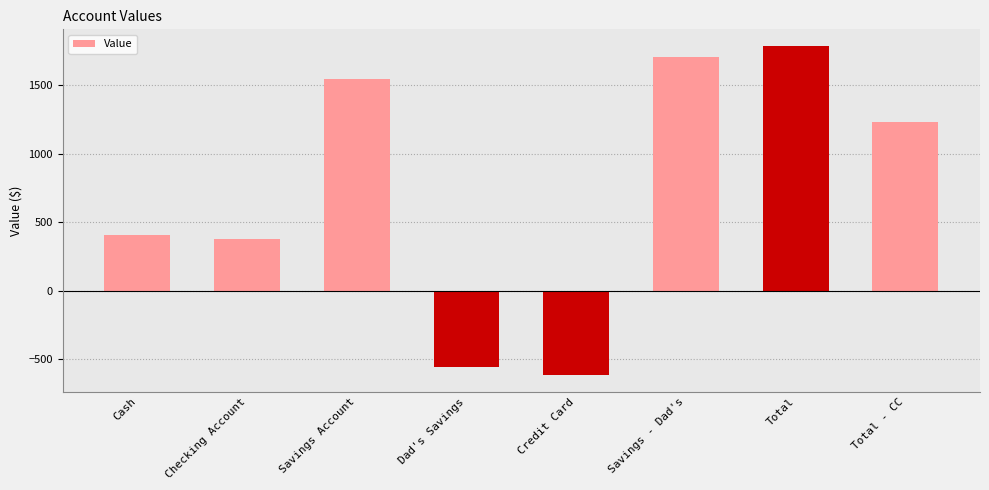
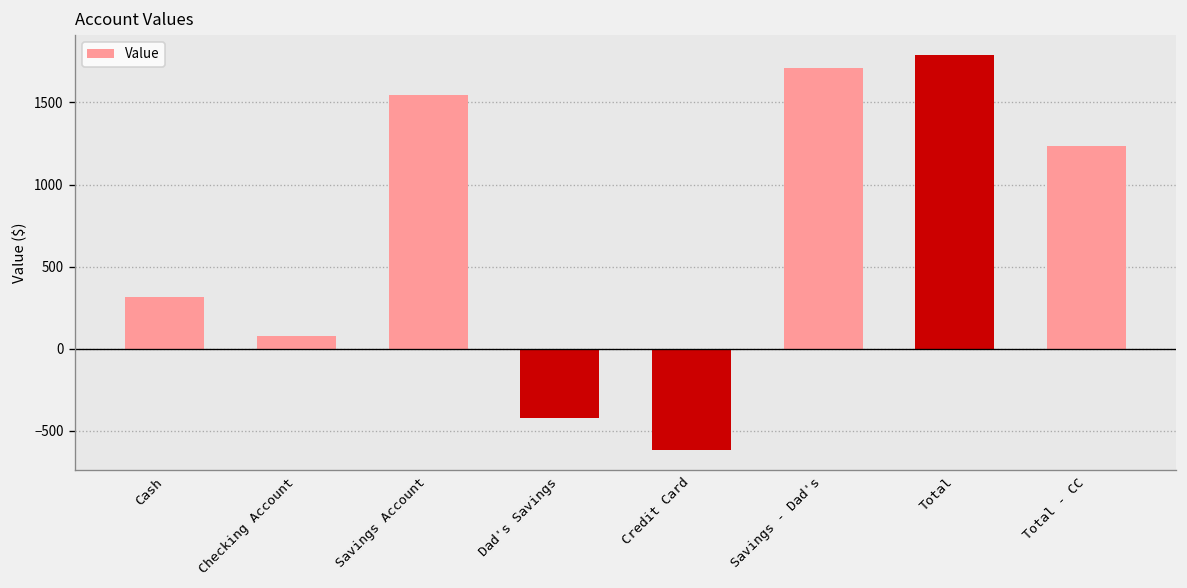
  {
-   "Cash": 410,
-   "Checking Account": 380,
+   "Cash": 310,
+   "Checking Account": 80,
    "Savings Account": 1550,
-   "Dad's Savings": -560,
+   "Dad's Savings": -420,
    "Credit Card": -620,
    "Savings - Dad's": 1710,
    "Total": 1790,
    "Total - CC": 1240
  }
